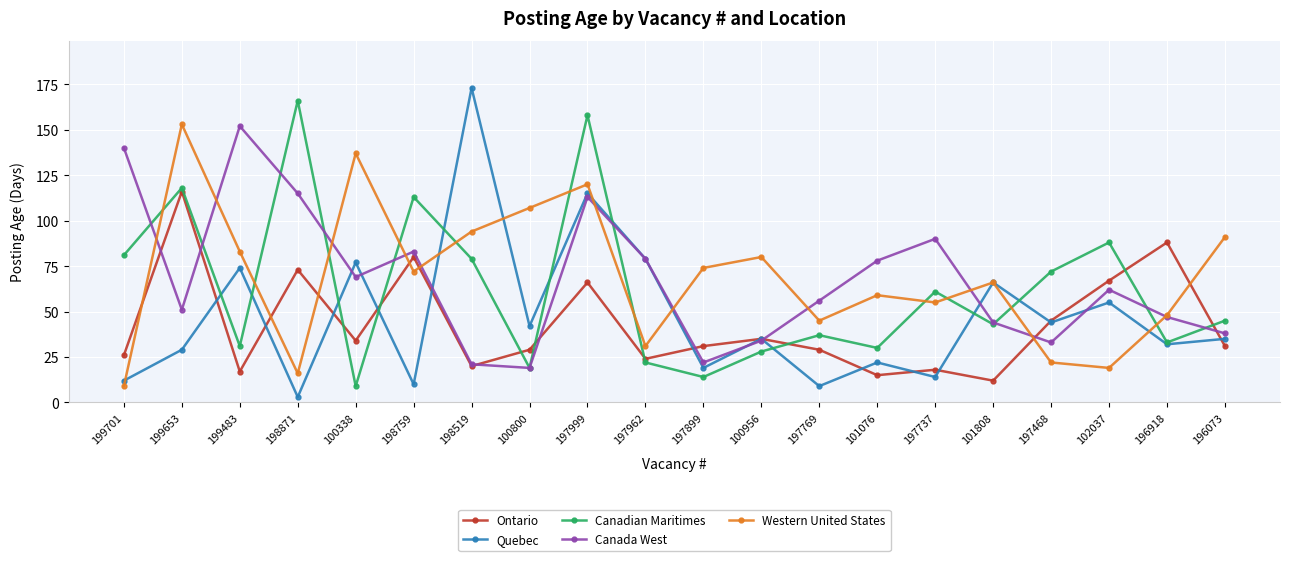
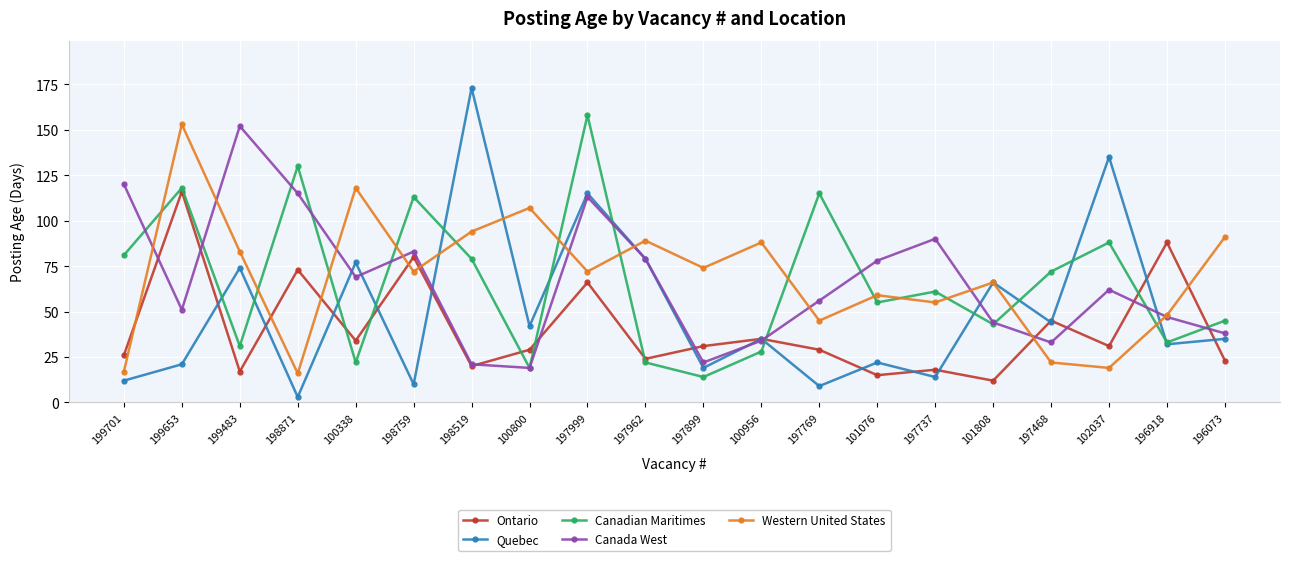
  {
    "Ontario": {
      "199701": 26,
      "199653": 116,
      "199483": 17,
      "198871": 73,
      "100338": 34,
      "198759": 80,
      "100800": 29,
      "197999": 66,
      "197962": 24,
      "197899": 31,
      "197769": 29,
      "101076": 15,
      "197737": 18,
      "101808": 12,
-     "102037": 67,
+     "102037": 31,
      "196918": 88,
-     "196073": 31
+     "196073": 23
    },
    "Quebec": {
      "199701": 12,
-     "199653": 29,
+     "199653": 21,
      "199483": 74,
      "198871": 3,
      "100338": 77,
      "198759": 10,
      "198519": 173,
      "100800": 42,
      "197999": 115,
      "197899": 19,
      "197769": 9,
      "101076": 22,
      "197737": 14,
-     "102037": 55,
+     "102037": 135,
      "196073": 35
    },
    "Canadian Maritimes": {
      "199701": 81,
      "199653": 118,
      "199483": 31,
-     "198871": 166,
-     "100338": 9,
+     "198871": 130,
+     "100338": 22,
      "198759": 113,
      "198519": 79,
      "197999": 158,
      "197962": 22,
      "197899": 14,
      "100956": 28,
-     "197769": 37,
-     "101076": 30,
+     "197769": 115,
+     "101076": 55,
      "197737": 61,
      "197468": 72,
      "102037": 88,
      "196073": 45
    },
    "Canada West": {
-     "199701": 140,
+     "199701": 120,
      "199653": 51,
      "199483": 152,
      "198871": 115,
      "100338": 69,
      "198759": 83,
      "197999": 113,
      "197899": 22,
      "197769": 56,
      "101076": 78,
      "197737": 90,
      "197468": 33,
      "102037": 62,
      "196073": 38
    },
    "Western United States": {
-     "199701": 9,
+     "199701": 17,
      "199653": 153,
      "199483": 83,
      "198871": 16,
-     "100338": 137,
+     "100338": 118,
      "198759": 72,
      "198519": 94,
      "100800": 107,
-     "197999": 120,
-     "197962": 31,
+     "197999": 72,
+     "197962": 89,
      "197899": 74,
-     "100956": 80,
+     "100956": 88,
      "197769": 45,
      "101076": 59,
      "197737": 55,
      "197468": 22,
      "102037": 19,
      "196073": 91
    }
  }
